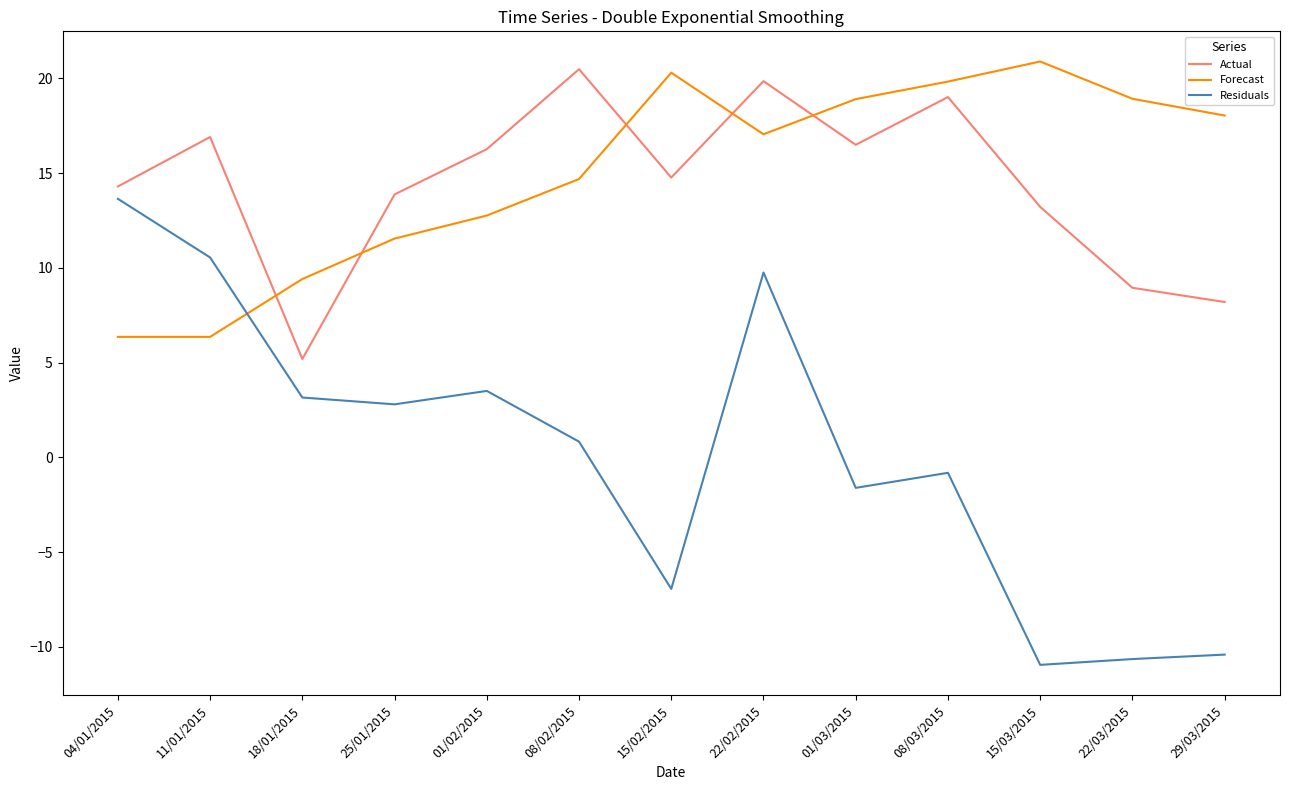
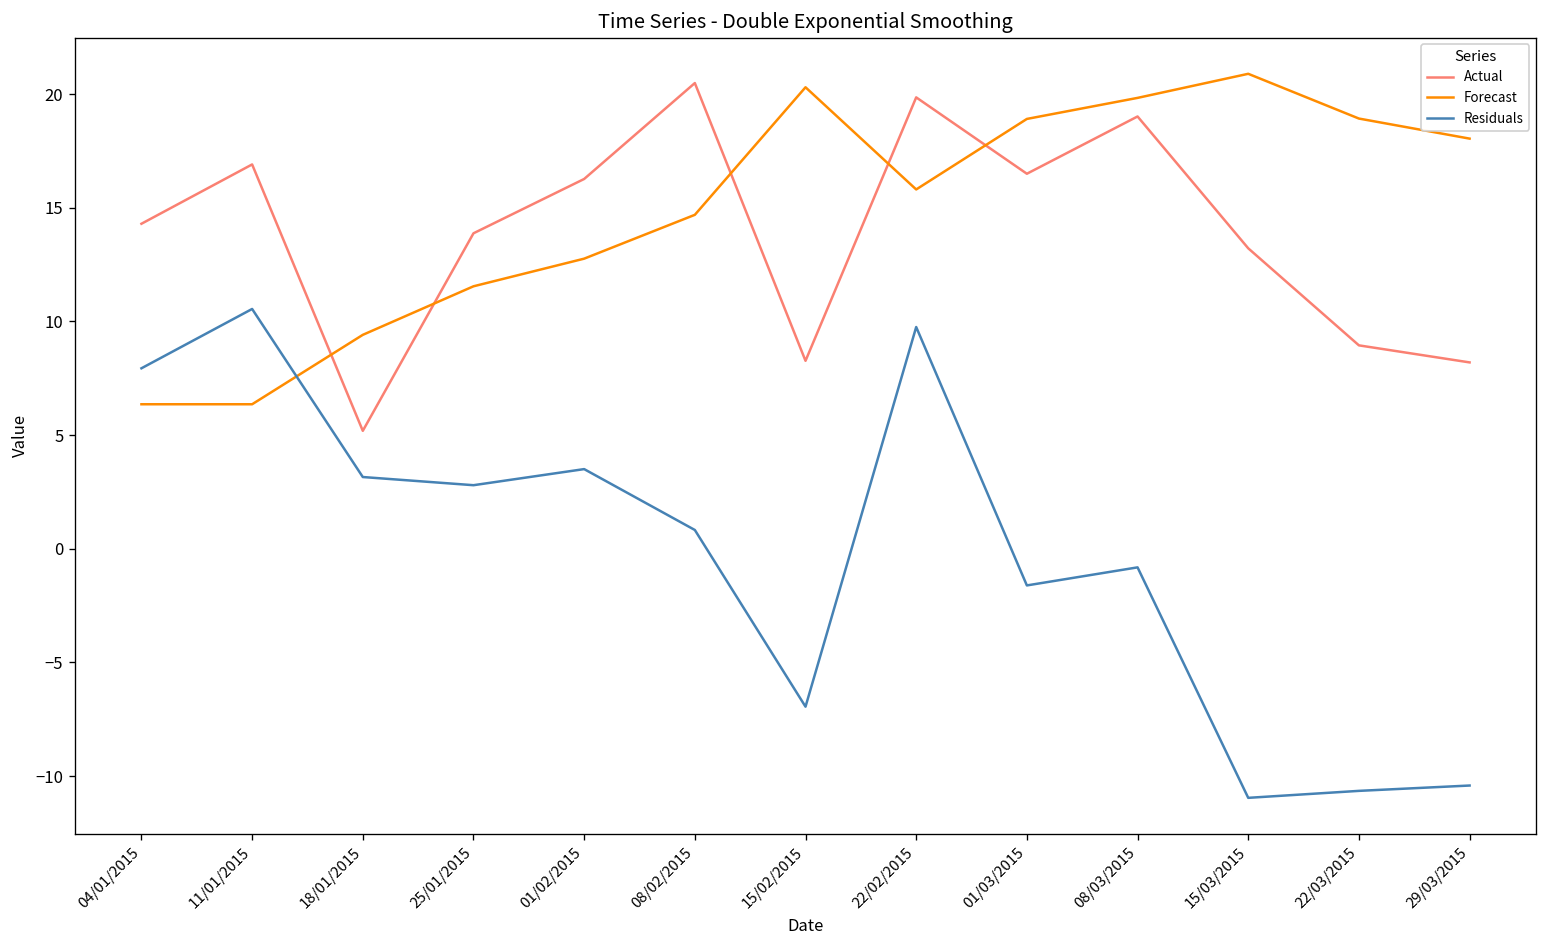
  {
    "Actual": {
      "04/01/2015": 14.3,
      "11/01/2015": 16.9,
      "18/01/2015": 5.2,
      "25/01/2015": 13.9,
      "01/02/2015": 16.3,
      "08/02/2015": 20.5,
-     "15/02/2015": 14.8,
+     "15/02/2015": 8.3,
      "22/02/2015": 19.9,
      "01/03/2015": 16.5,
      "08/03/2015": 19.0,
      "15/03/2015": 13.2,
      "22/03/2015": 9.0,
      "29/03/2015": 8.2
    },
    "Forecast": {
      "04/01/2015": 6.4,
      "11/01/2015": 6.4,
      "18/01/2015": 9.4,
      "25/01/2015": 11.5,
      "01/02/2015": 12.8,
      "08/02/2015": 14.7,
      "15/02/2015": 20.3,
-     "22/02/2015": 17.1,
+     "22/02/2015": 15.8,
      "01/03/2015": 18.9,
      "08/03/2015": 19.8,
      "15/03/2015": 20.9,
      "22/03/2015": 18.9,
      "29/03/2015": 18.0
    },
    "Residuals": {
-     "04/01/2015": 13.6,
+     "04/01/2015": 7.9,
      "11/01/2015": 10.6,
      "18/01/2015": 3.2,
      "25/01/2015": 2.8,
      "01/02/2015": 3.5,
      "08/02/2015": 0.8,
      "15/02/2015": -6.9,
      "22/02/2015": 9.8,
      "01/03/2015": -1.6,
      "08/03/2015": -0.8,
      "15/03/2015": -11.0,
      "22/03/2015": -10.7,
      "29/03/2015": -10.4
    }
  }
